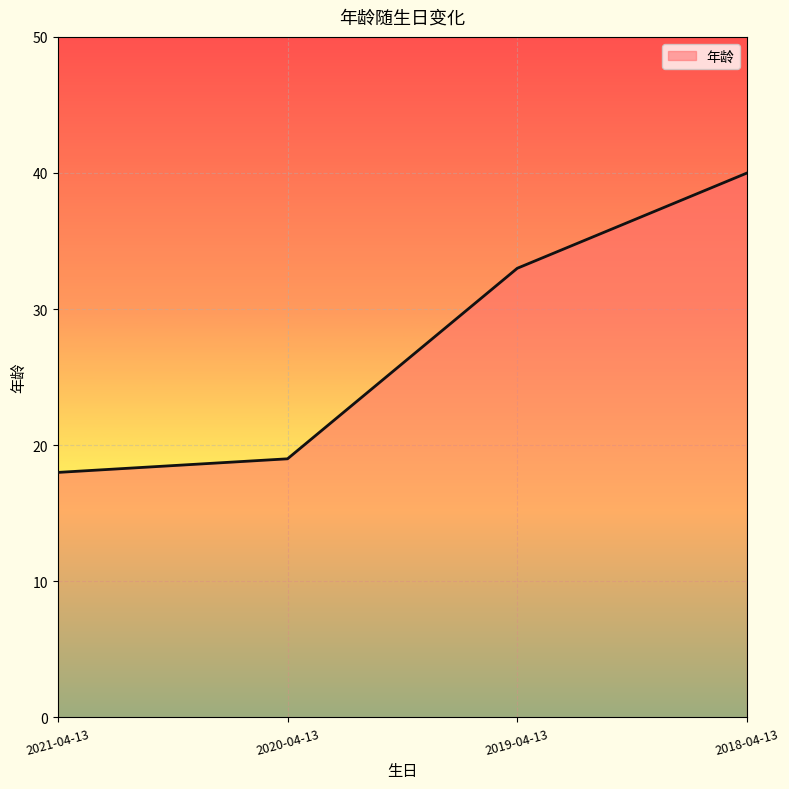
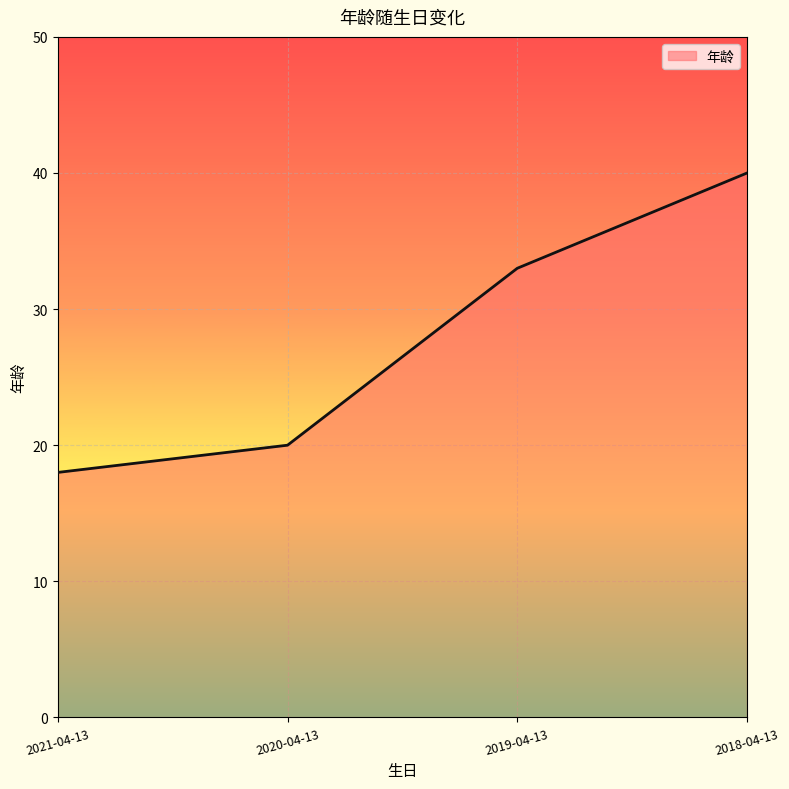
  {
    "2021-04-13": 18,
-   "2020-04-13": 19,
+   "2020-04-13": 20,
    "2019-04-13": 33,
    "2018-04-13": 40
  }
